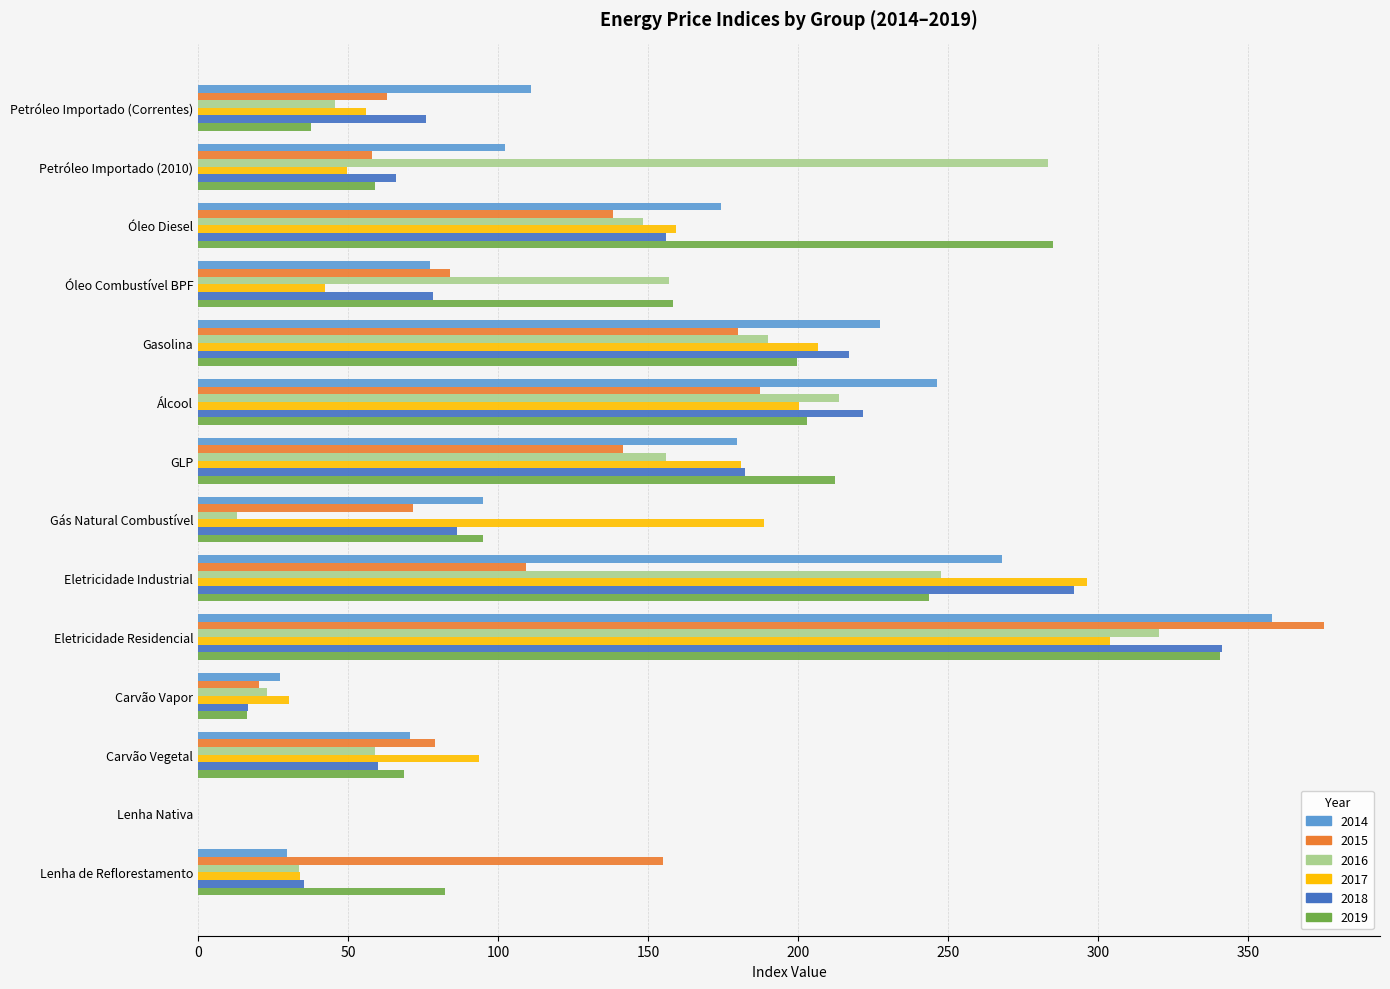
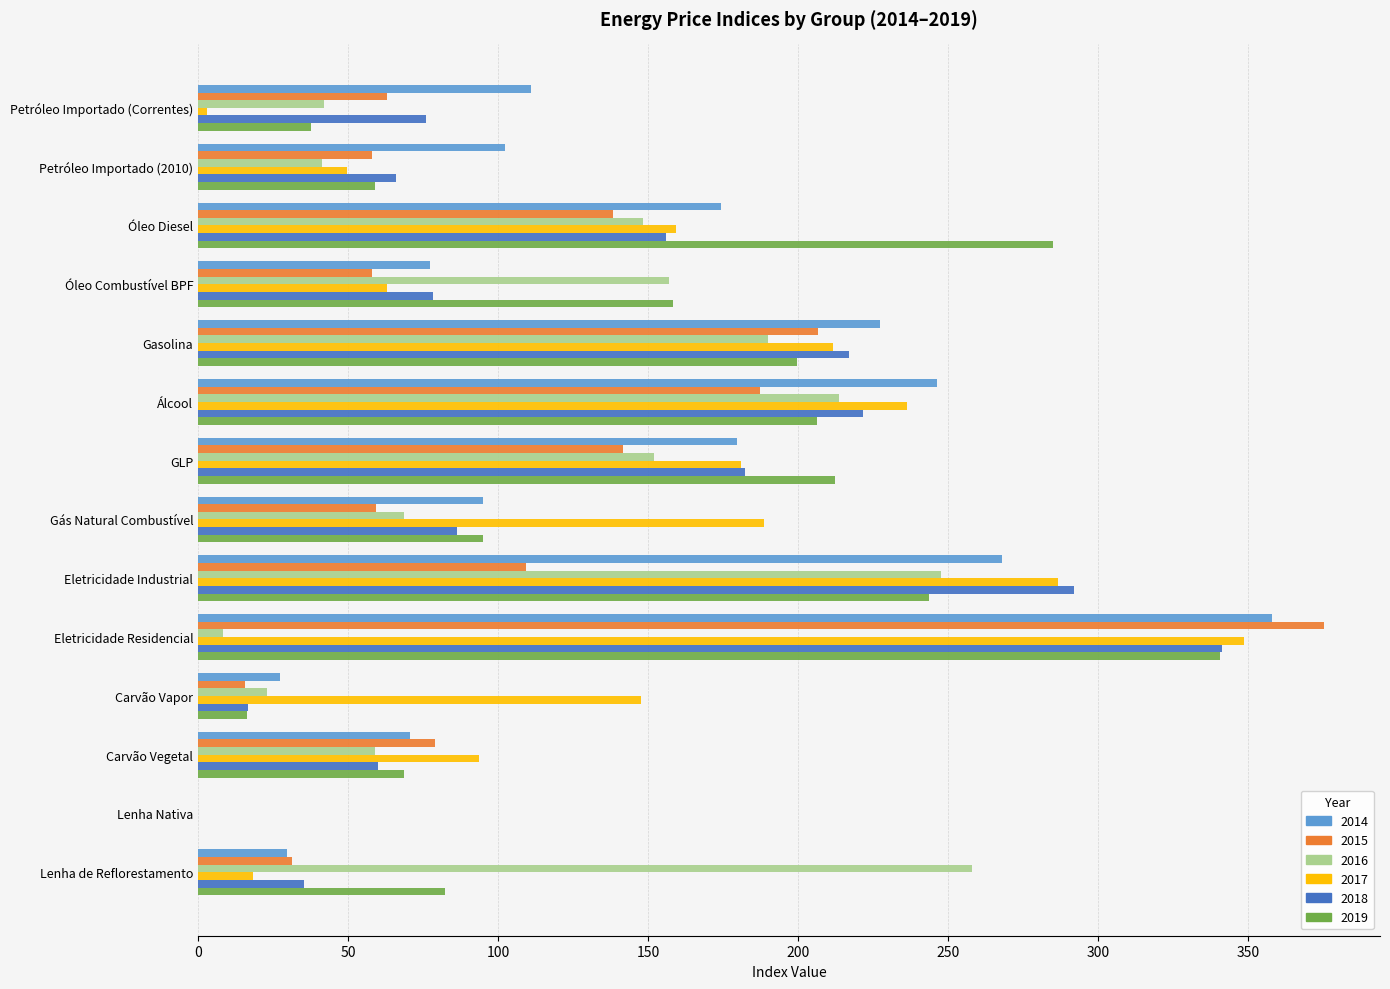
  {
    "2015": {
      "Petróleo Importado (Correntes)": 63,
      "Petróleo Importado (2010)": 58,
      "Óleo Diesel": 138,
-     "Óleo Combustível BPF": 84,
-     "Gasolina": 180,
+     "Óleo Combustível BPF": 58,
+     "Gasolina": 207,
      "Álcool": 187,
      "GLP": 142,
-     "Gás Natural Combustível": 72,
+     "Gás Natural Combustível": 59,
      "Eletricidade Industrial": 109,
      "Eletricidade Residencial": 375,
-     "Carvão Vapor": 20,
+     "Carvão Vapor": 16,
      "Carvão Vegetal": 79,
      "Lenha Nativa": 0,
-     "Lenha de Reflorestamento": 155
+     "Lenha de Reflorestamento": 31
    },
    "2016": {
-     "Petróleo Importado (Correntes)": 46,
-     "Petróleo Importado (2010)": 283,
+     "Petróleo Importado (Correntes)": 42,
+     "Petróleo Importado (2010)": 41,
      "Óleo Diesel": 148,
      "Óleo Combustível BPF": 157,
      "Gasolina": 190,
      "Álcool": 214,
-     "GLP": 156,
-     "Gás Natural Combustível": 13,
+     "GLP": 152,
+     "Gás Natural Combustível": 69,
      "Eletricidade Industrial": 248,
-     "Eletricidade Residencial": 320,
+     "Eletricidade Residencial": 8,
      "Carvão Vapor": 23,
      "Carvão Vegetal": 59,
      "Lenha Nativa": 0,
-     "Lenha de Reflorestamento": 34
+     "Lenha de Reflorestamento": 258
    },
    "2017": {
-     "Petróleo Importado (Correntes)": 56,
+     "Petróleo Importado (Correntes)": 3,
      "Petróleo Importado (2010)": 50,
      "Óleo Diesel": 159,
-     "Óleo Combustível BPF": 42,
-     "Gasolina": 207,
-     "Álcool": 200,
+     "Óleo Combustível BPF": 63,
+     "Gasolina": 212,
+     "Álcool": 236,
      "GLP": 181,
      "Gás Natural Combustível": 189,
-     "Eletricidade Industrial": 296,
-     "Eletricidade Residencial": 304,
-     "Carvão Vapor": 30,
+     "Eletricidade Industrial": 287,
+     "Eletricidade Residencial": 348,
+     "Carvão Vapor": 148,
      "Carvão Vegetal": 94,
      "Lenha Nativa": 0,
-     "Lenha de Reflorestamento": 34
+     "Lenha de Reflorestamento": 18
    },
    "2019": {
      "Petróleo Importado (Correntes)": 38,
      "Petróleo Importado (2010)": 59,
      "Óleo Diesel": 285,
      "Óleo Combustível BPF": 158,
      "Gasolina": 200,
-     "Álcool": 203,
+     "Álcool": 206,
      "GLP": 212,
      "Gás Natural Combustível": 95,
      "Eletricidade Industrial": 243,
      "Eletricidade Residencial": 341,
      "Carvão Vapor": 16,
      "Carvão Vegetal": 69,
      "Lenha Nativa": 0,
      "Lenha de Reflorestamento": 82
    }
  }
